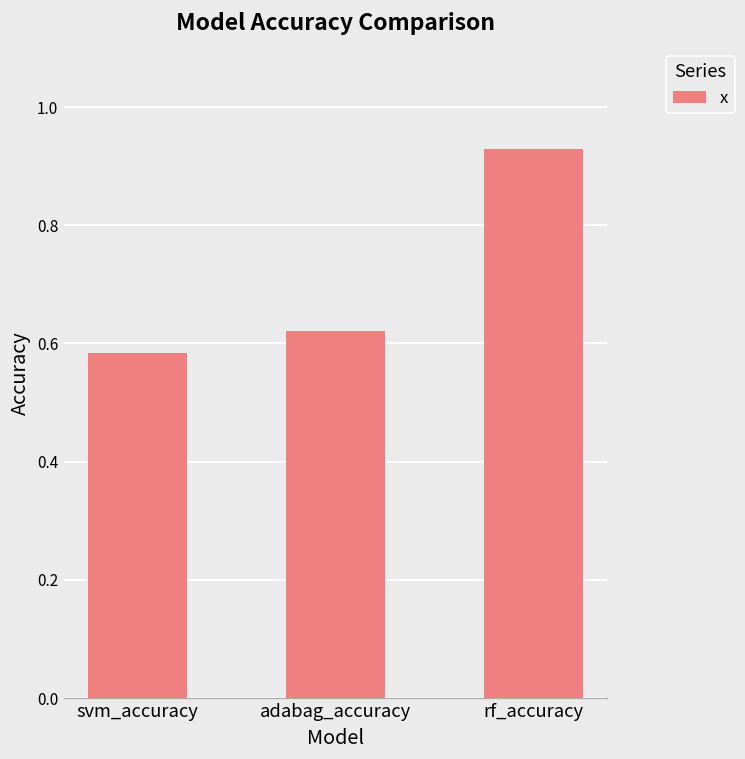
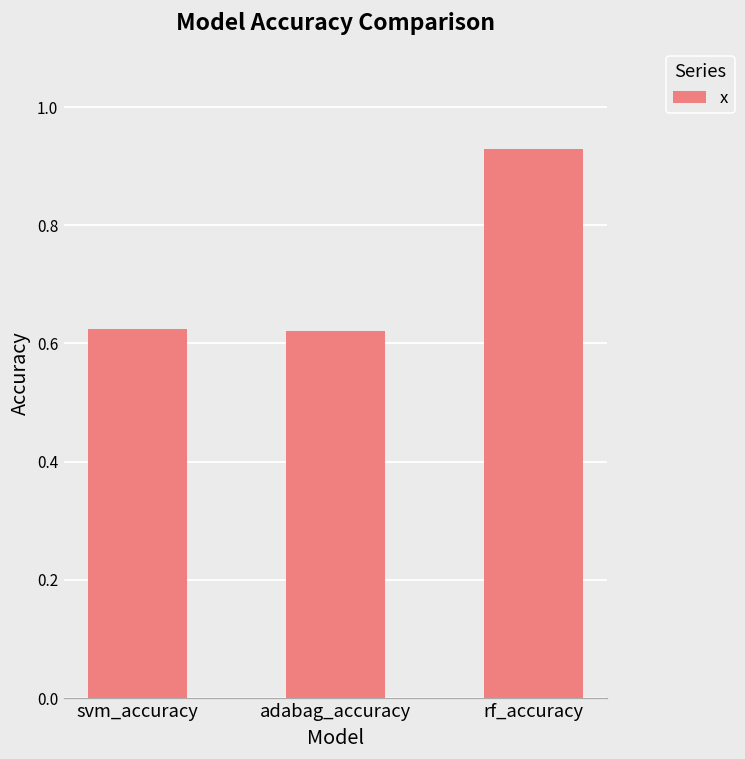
  {
-   "svm_accuracy": 0.58,
+   "svm_accuracy": 0.62,
    "adabag_accuracy": 0.62,
    "rf_accuracy": 0.93
  }
